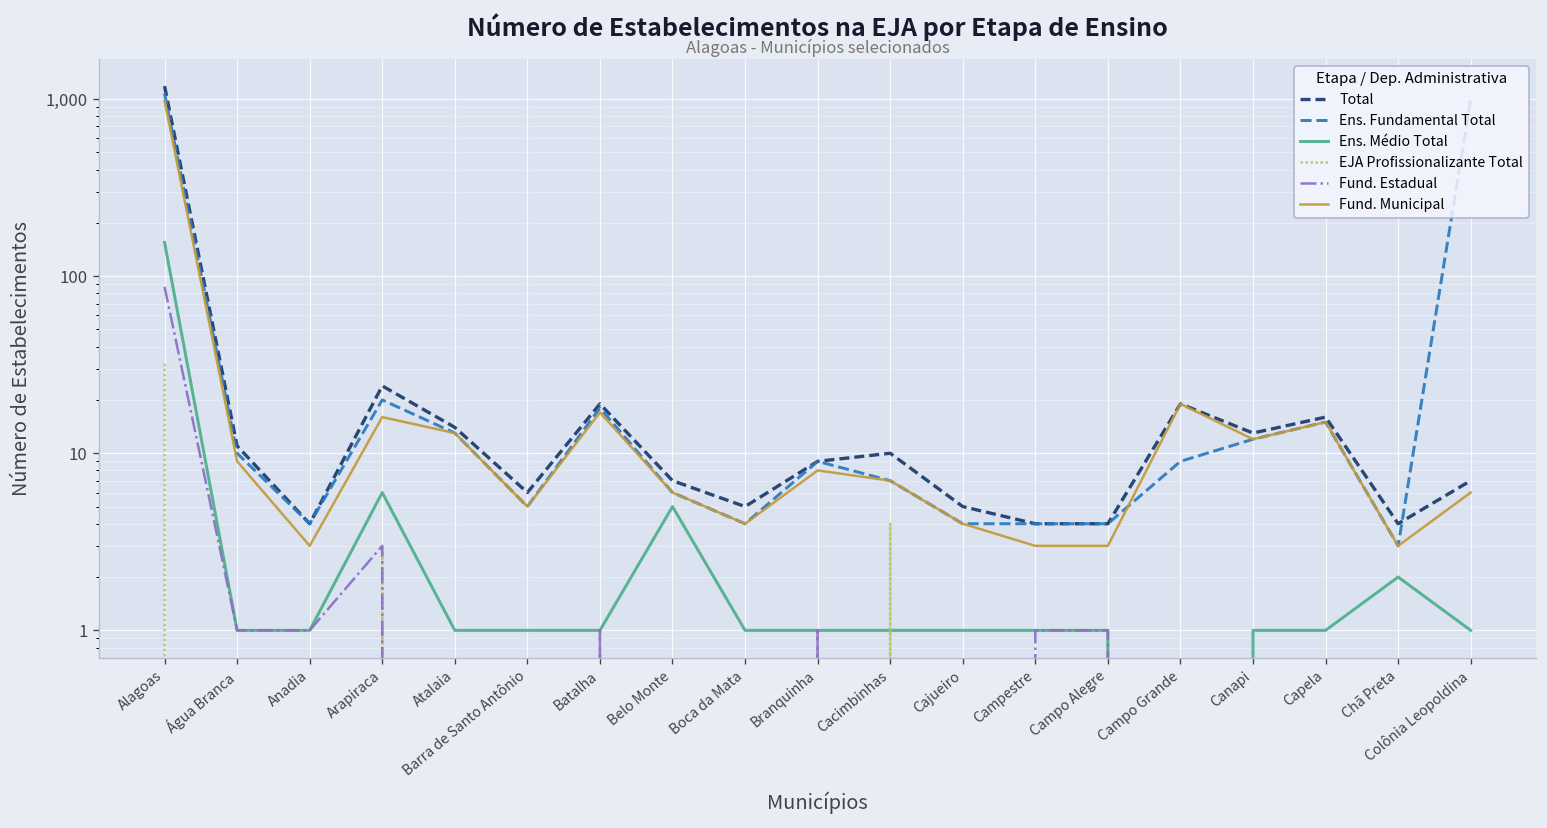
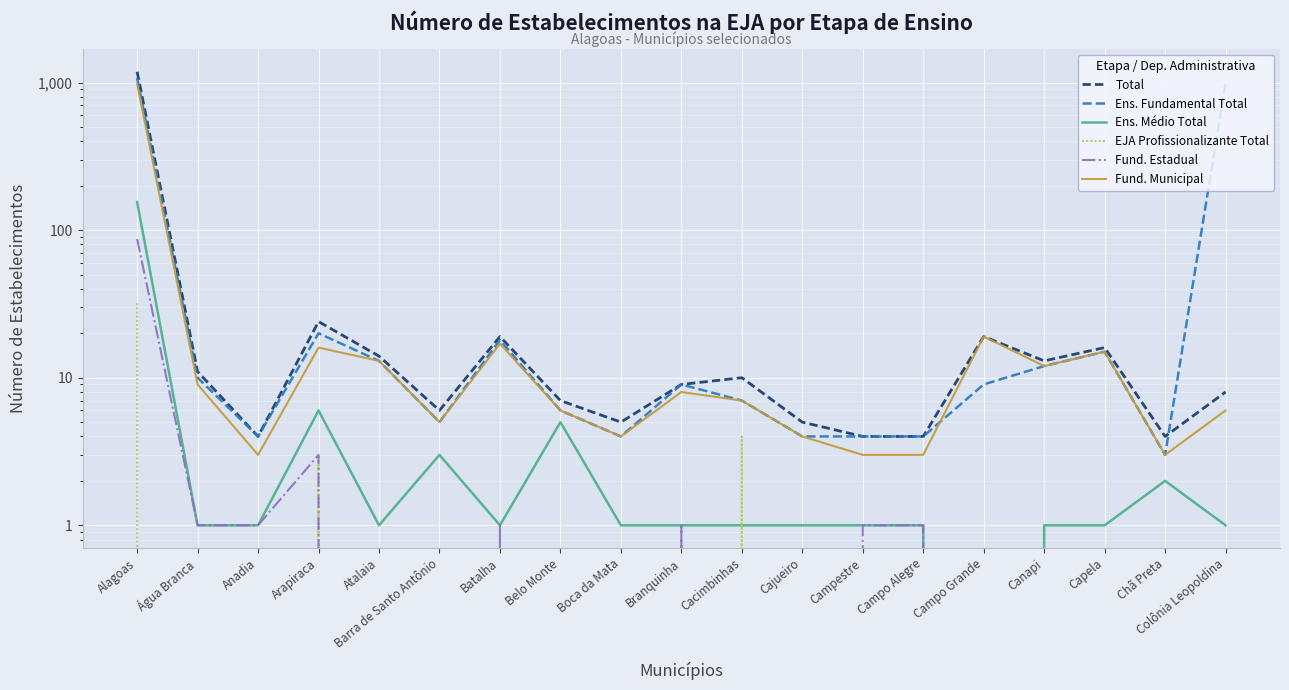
  {
    "Total": {
      "Alagoas": "1,200",
      "Água Branca": "11",
      "Arapiraca": "24",
      "Atalaia": "14",
      "Barra de Santo Antônio": "6",
      "Batalha": "19",
      "Belo Monte": "7",
      "Boca da Mata": "5",
      "Cacimbinhas": "10",
      "Cajueiro": "5",
      "Canapi": "13",
      "Capela": "16",
      "Chã Preta": "4",
-     "Colônia Leopoldina": "7"
+     "Colônia Leopoldina": "8"
    },
    "Ens. Fundamental Total": {
      "Alagoas": "1,100",
      "Água Branca": "10",
      "Arapiraca": "20",
      "Batalha": "18",
      "Campo Grande": "9"
    },
    "Ens. Médio Total": {
      "Alagoas": "160",
      "Arapiraca": "6",
      "Atalaia": "1",
-     "Barra de Santo Antônio": "1",
+     "Barra de Santo Antônio": "3",
      "Belo Monte": "5",
      "Boca da Mata": "1",
      "Cacimbinhas": "1",
      "Cajueiro": "1",
      "Canapi": "1",
      "Capela": "1",
      "Chã Preta": "2",
      "Colônia Leopoldina": "1"
    },
    "Fund. Estadual": {
      "Alagoas": "90"
    }
  }
